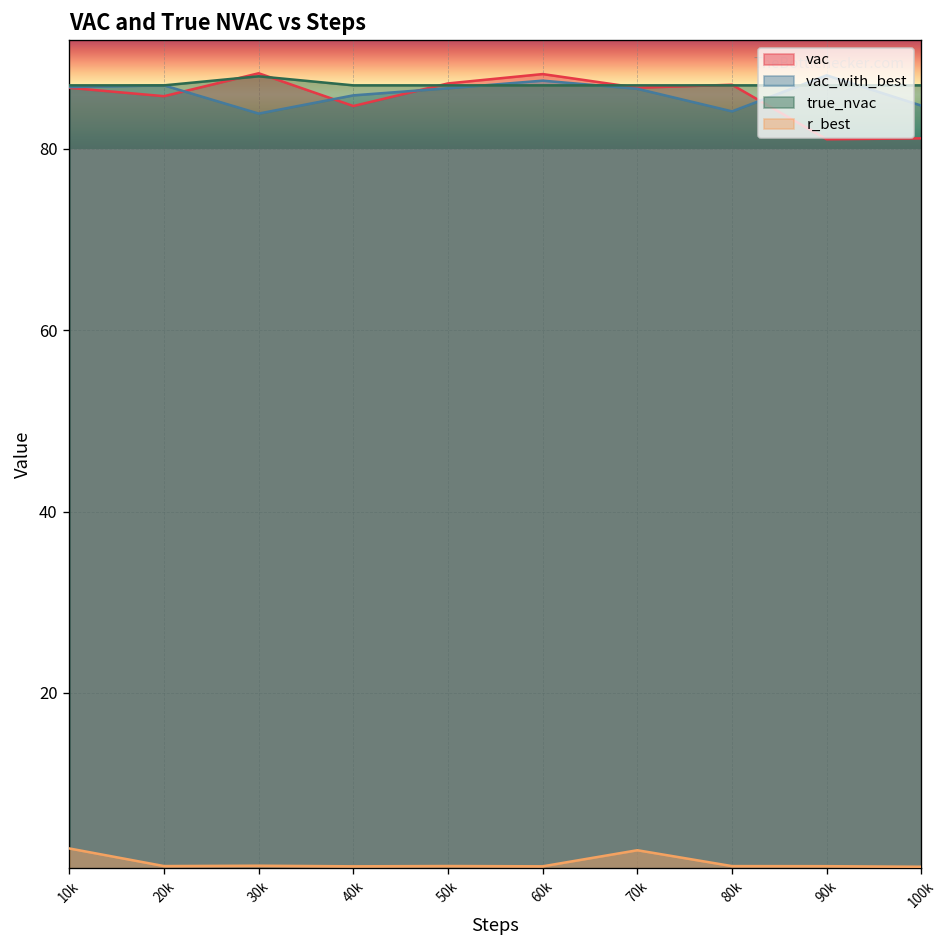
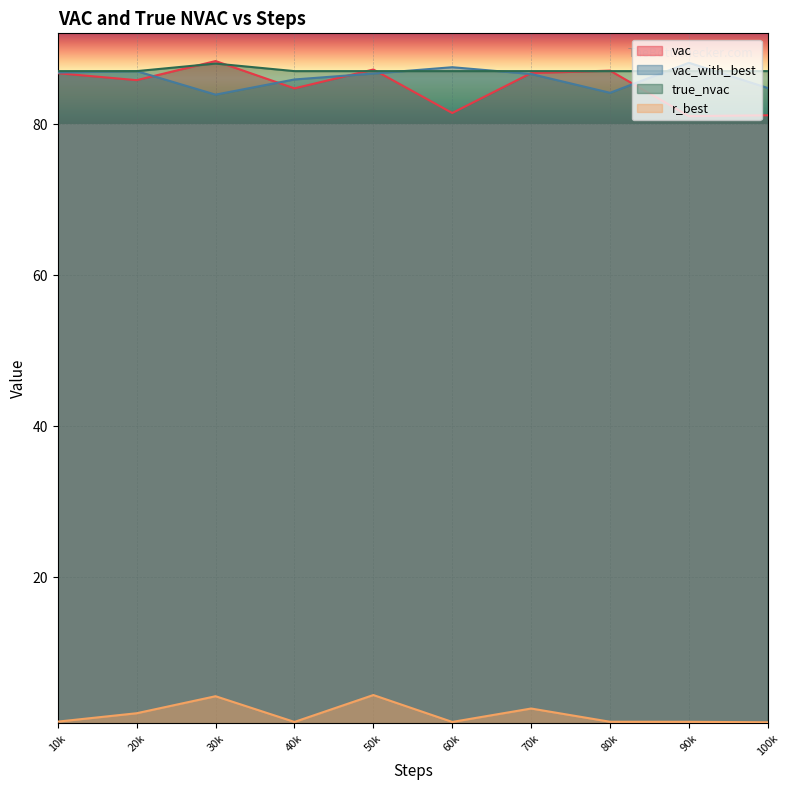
  {
    "vac": {
      "20k": 86,
      "40k": 85,
-     "60k": 88,
+     "60k": 81,
      "100k": 81
    },
    "r_best": {
-     "10k": 3,
-     "20k": 1,
-     "30k": 1,
+     "10k": 1,
+     "20k": 2,
+     "30k": 4,
      "40k": 1,
-     "50k": 1,
+     "50k": 4,
      "60k": 1,
      "70k": 3,
      "80k": 1,
      "90k": 1,
      "100k": 1
    }
  }
